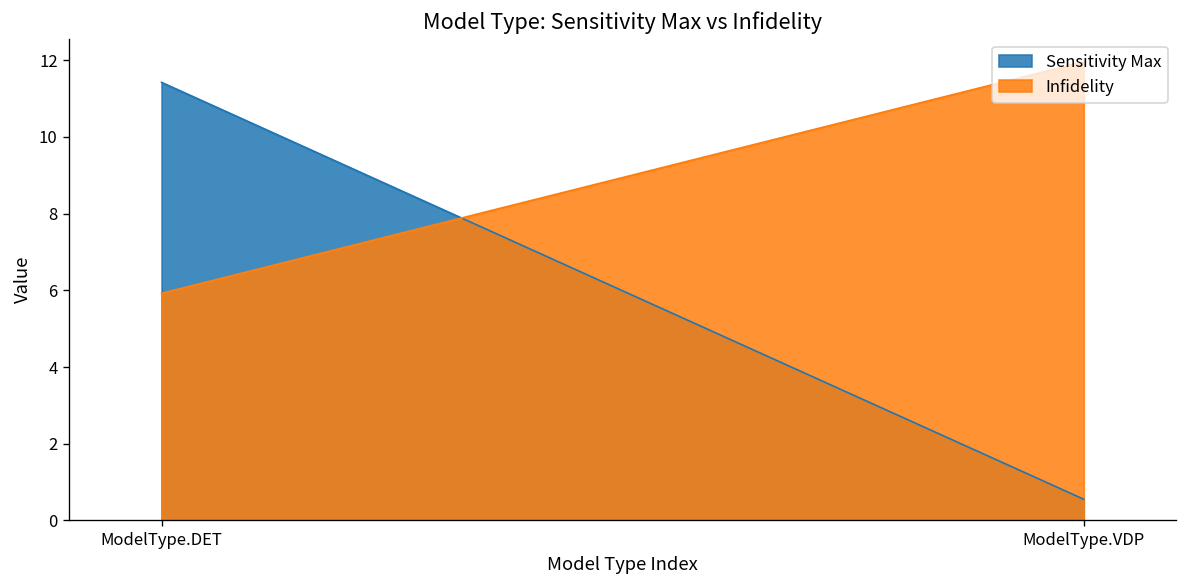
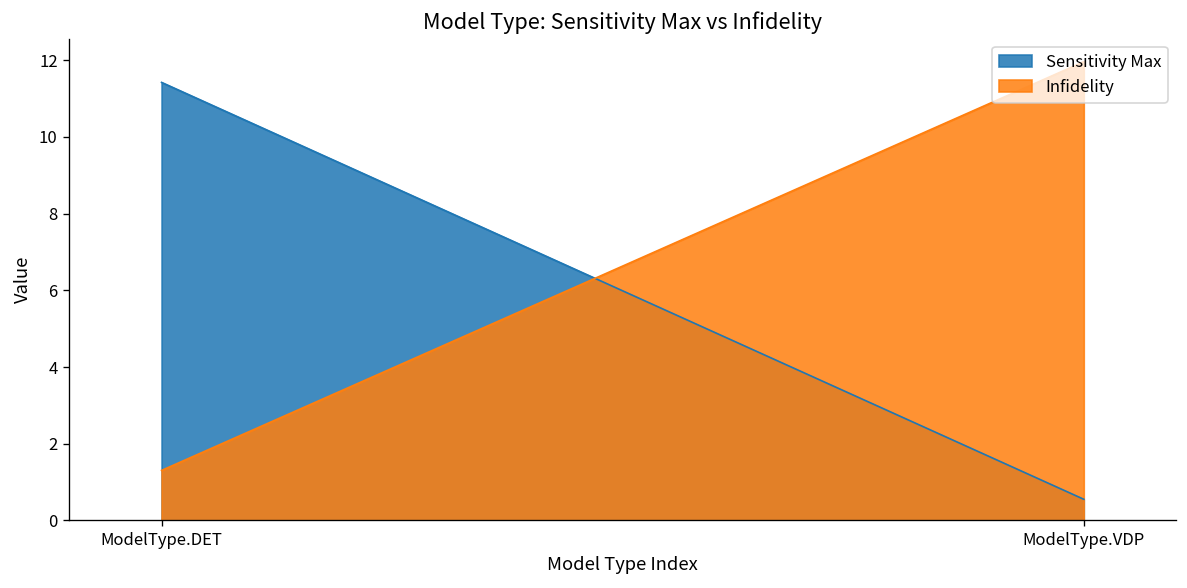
  {
    "Sensitivity Max": {
      "ModelType.DET": 11.4,
      "ModelType.VDP": 0.6
    },
    "Infidelity": {
-     "ModelType.DET": 5.9
+     "ModelType.DET": 1.3
    }
  }
